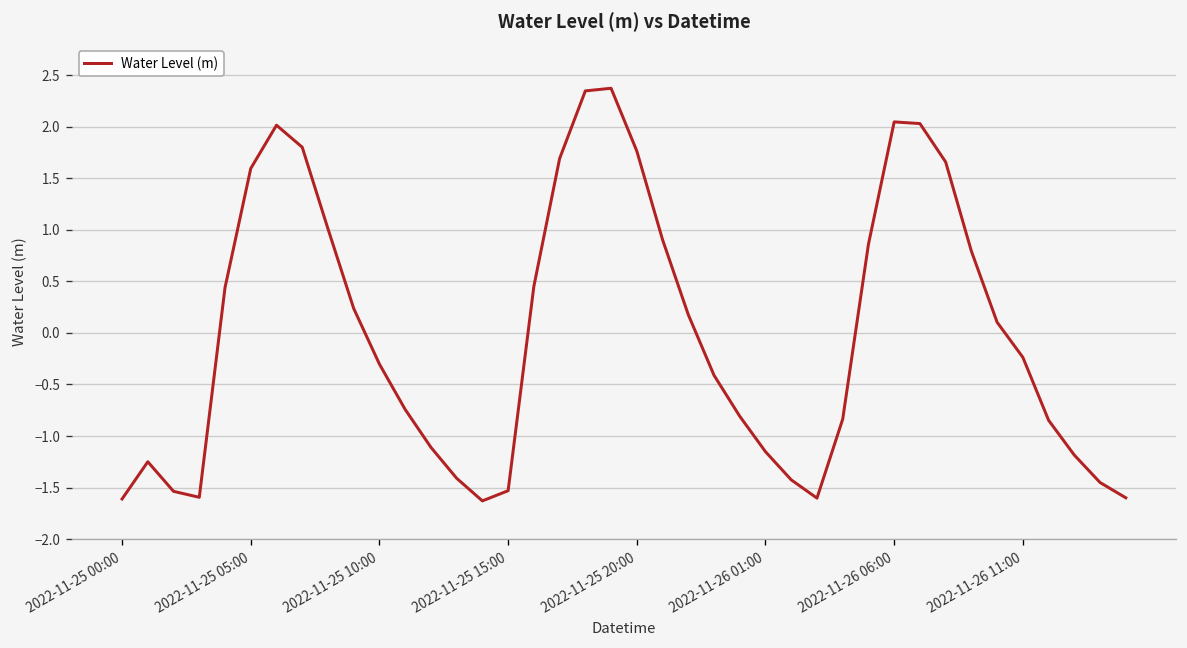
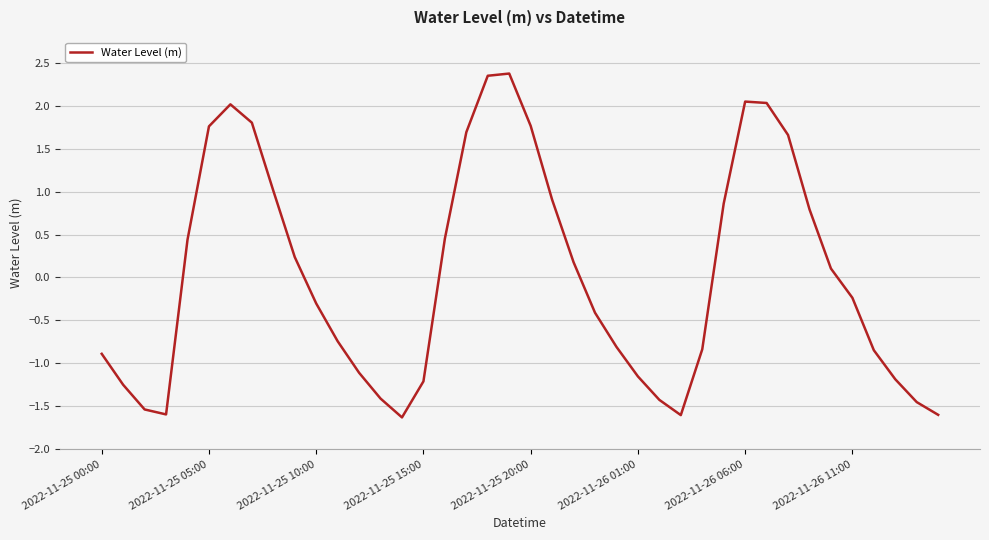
  {
-   "2022-11-25 00:00": -1.6,
-   "2022-11-25 05:00": 1.6,
+   "2022-11-25 00:00": -0.9,
+   "2022-11-25 05:00": 1.8,
    "2022-11-25 10:00": -0.3,
-   "2022-11-25 15:00": -1.5,
+   "2022-11-25 15:00": -1.2,
    "2022-11-25 20:00": 1.8,
    "2022-11-26 01:00": -1.2,
    "2022-11-26 06:00": 2.0,
    "2022-11-26 11:00": -0.2
  }
